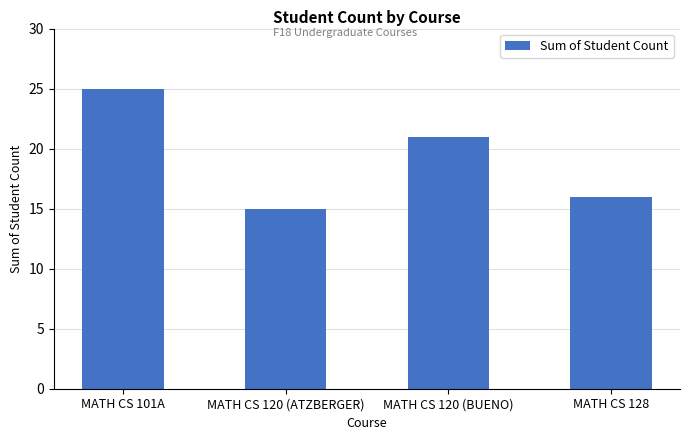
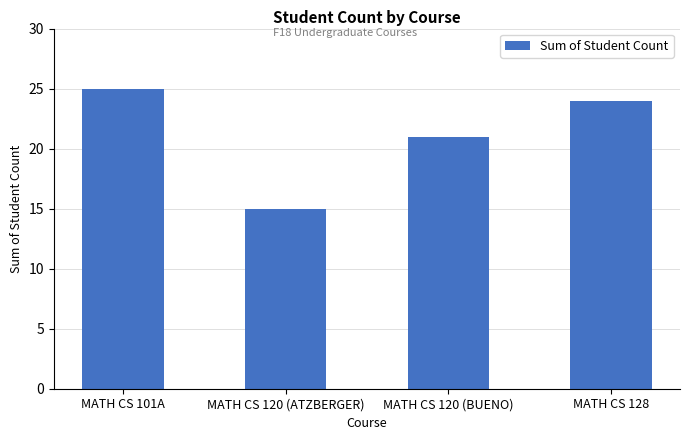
  {
    "MATH CS 101A": 25,
    "MATH CS 120 (ATZBERGER)": 15,
    "MATH CS 120 (BUENO)": 21,
-   "MATH CS 128": 16
+   "MATH CS 128": 24
  }
